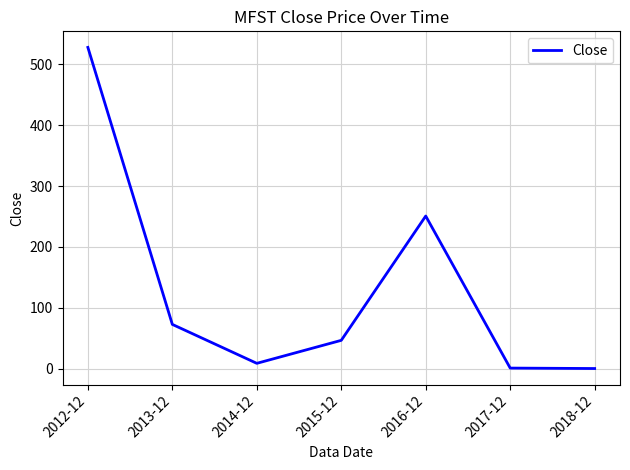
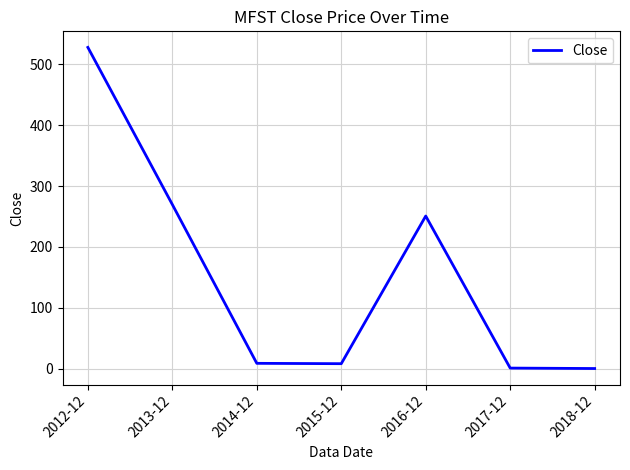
  {
    "2012-12": 530,
-   "2013-12": 70,
+   "2013-12": 270,
    "2014-12": 10,
-   "2015-12": 50,
+   "2015-12": 10,
    "2016-12": 250,
    "2017-12": 0,
    "2018-12": 0
  }
